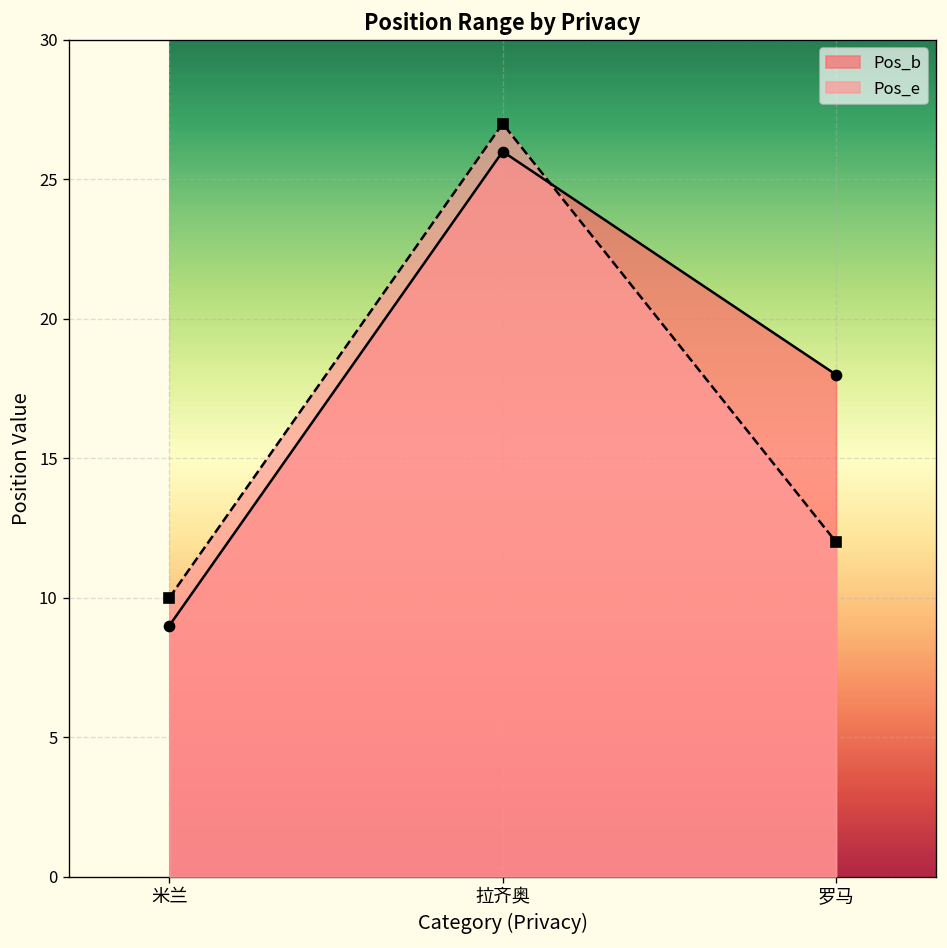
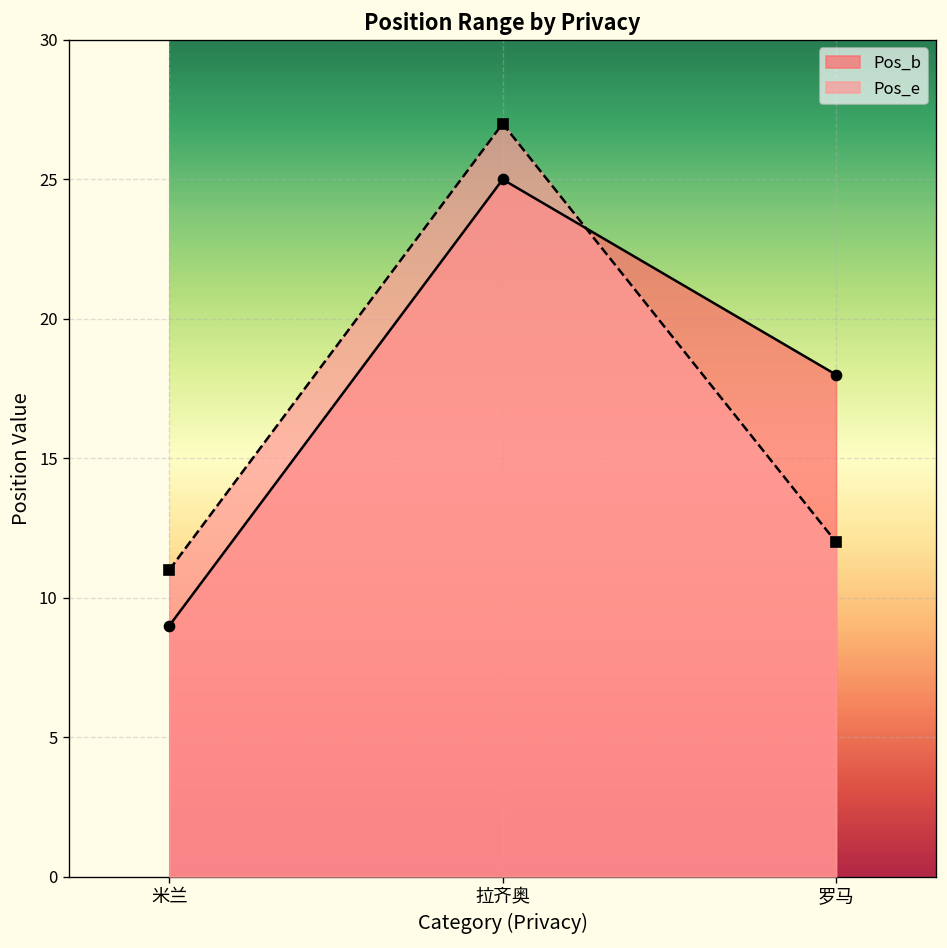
  {
    "Pos_b": {
      "米兰": 9,
-     "拉齐奥": 26,
+     "拉齐奥": 25,
      "罗马": 18
    },
    "Pos_e": {
-     "米兰": 10,
+     "米兰": 11,
      "拉齐奥": 27,
      "罗马": 12
    }
  }
